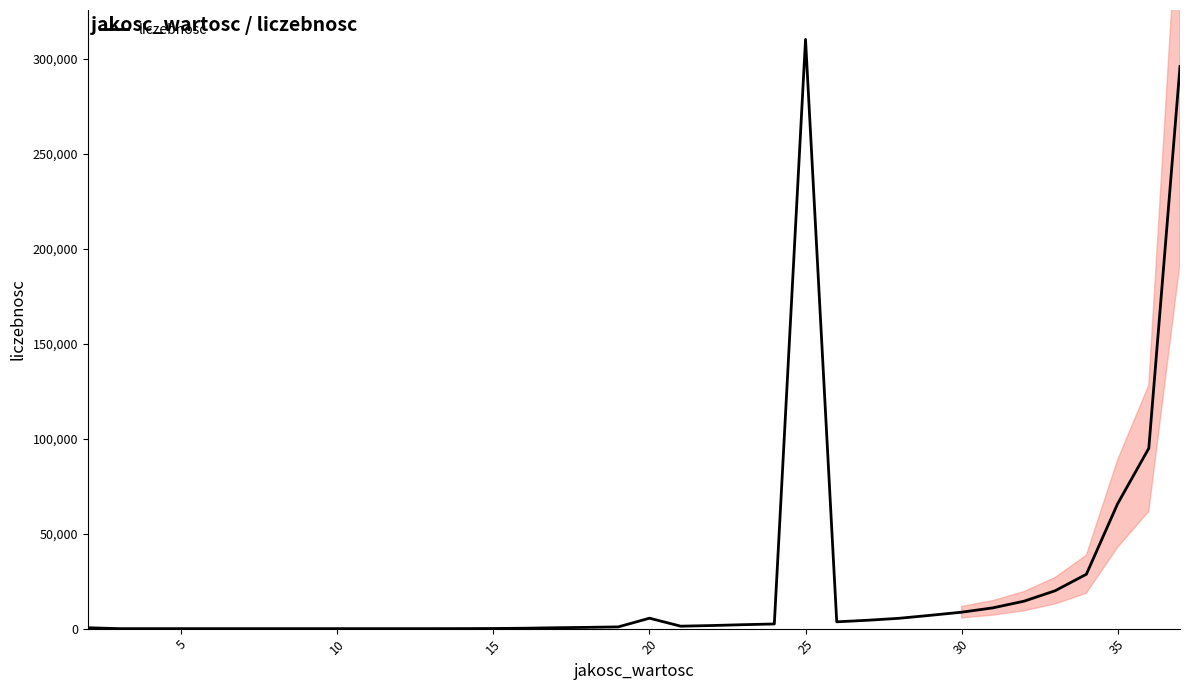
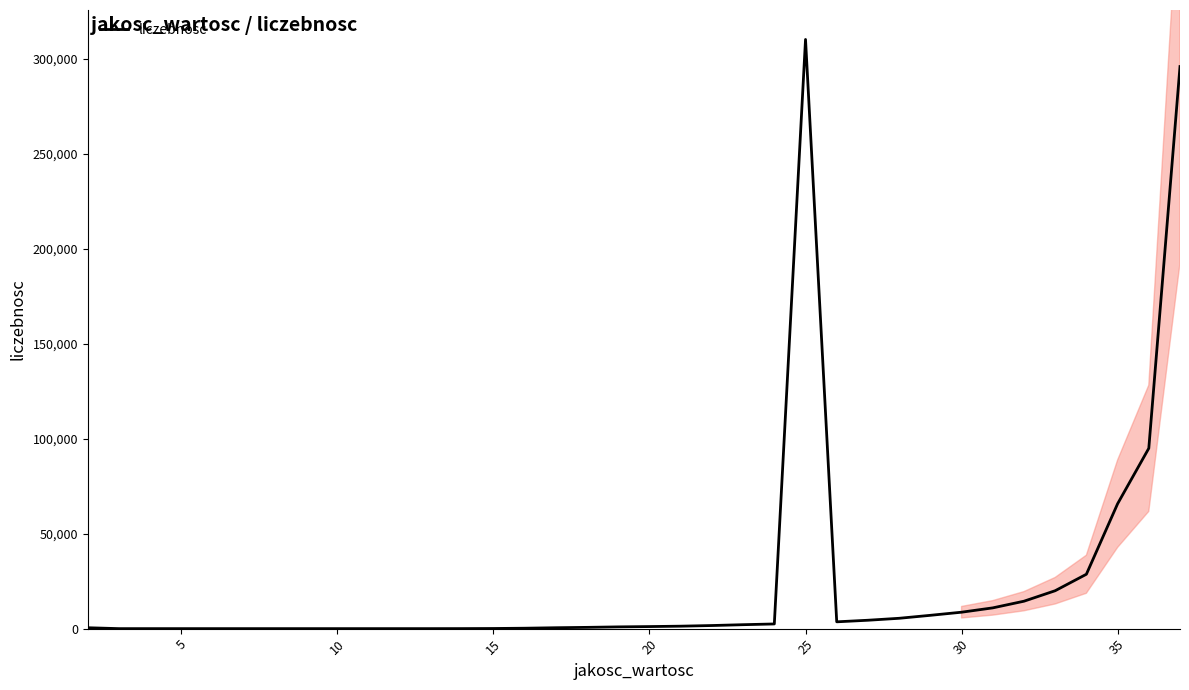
  {
    "liczebnosc": {
      "5": "0",
      "10": "0",
      "15": "0",
-     "20": "5,000",
+     "20": "1,000",
      "25": "310,000",
      "30": "9,000",
      "35": "66,000"
    }
  }
